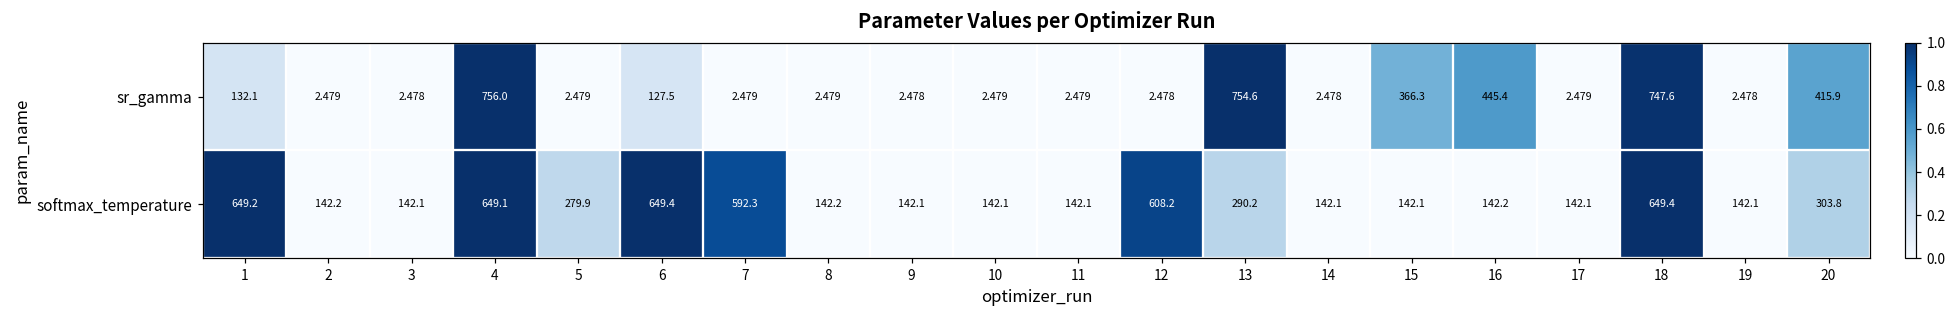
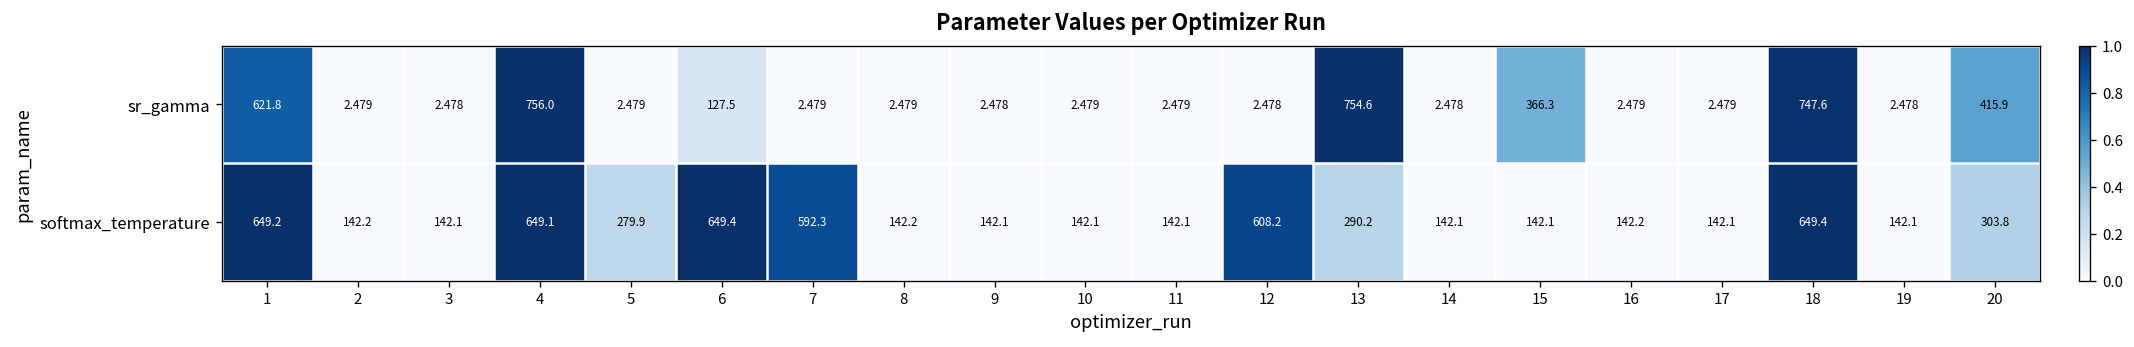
  {
    "sr_gamma": {
-     "1": 132.1,
+     "1": 621.8,
      "2": 2.479,
      "3": 2.478,
      "4": 756.0,
      "5": 2.479,
      "6": 127.5,
      "7": 2.479,
      "8": 2.479,
      "9": 2.478,
      "10": 2.479,
      "11": 2.479,
      "12": 2.478,
      "13": 754.6,
      "14": 2.478,
      "15": 366.3,
-     "16": 445.4,
+     "16": 2.479,
      "17": 2.479,
      "18": 747.6,
      "19": 2.478,
      "20": 415.9
    },
    "softmax_temperature": {
      "1": 649.2,
      "2": 142.2,
      "3": 142.1,
      "4": 649.1,
      "5": 279.9,
      "6": 649.4,
      "7": 592.3,
      "8": 142.2,
      "9": 142.1,
      "10": 142.1,
      "11": 142.1,
      "12": 608.2,
      "13": 290.2,
      "14": 142.1,
      "15": 142.1,
      "16": 142.2,
      "17": 142.1,
      "18": 649.4,
      "19": 142.1,
      "20": 303.8
    }
  }
